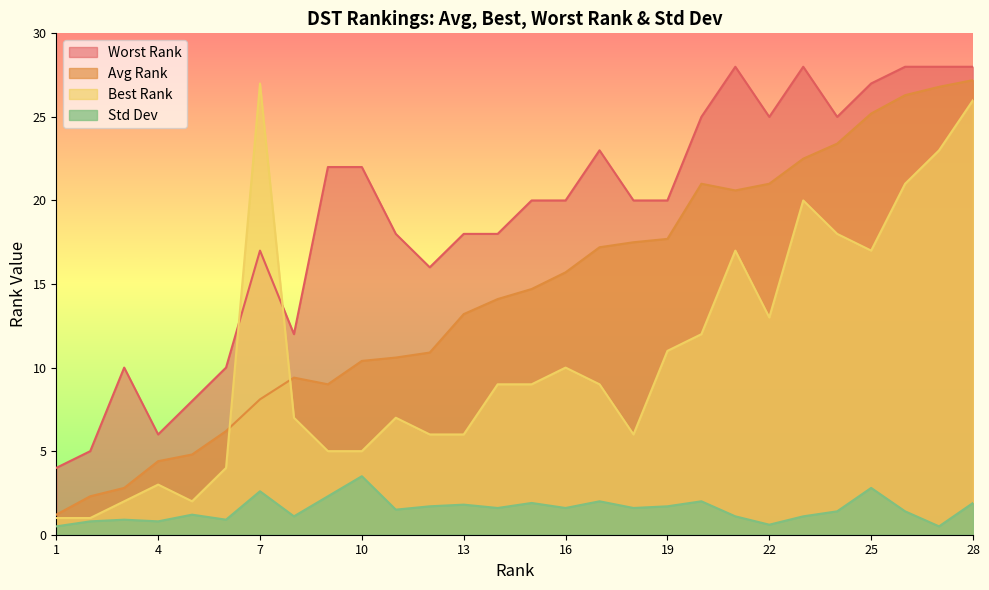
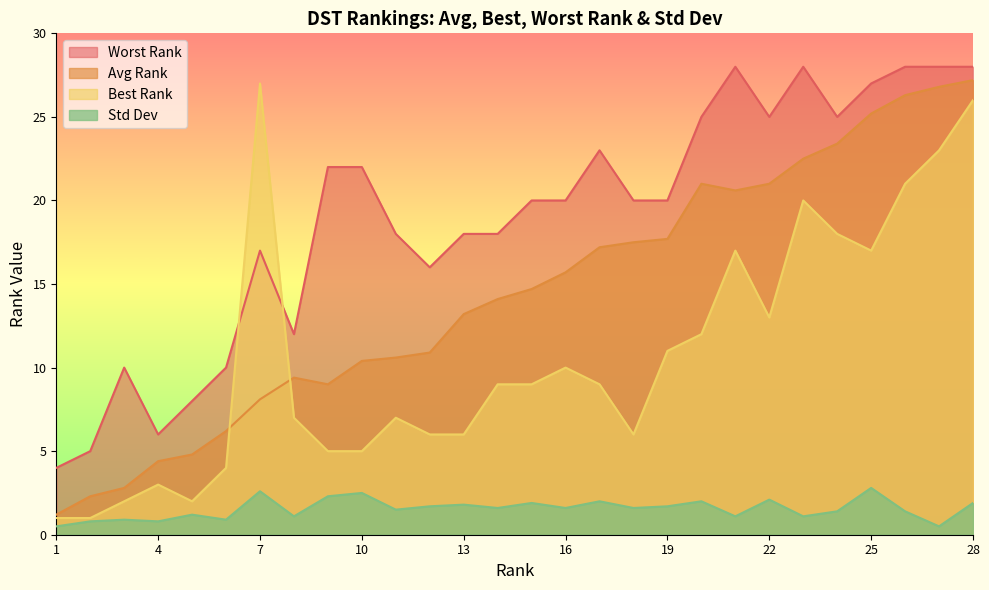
  {
    "Best Rank": {
      "1": 1.0,
      "4": 3.0,
      "7": 27.0,
      "10": 5.0,
      "13": 6.0,
      "16": 10.0,
      "19": 11.0,
      "22": 13.0,
      "25": 17.0,
      "28": 26.0
    },
    "Std Dev": {
      "1": 0.5,
      "4": 0.8,
      "7": 2.6,
-     "10": 3.5,
+     "10": 2.5,
      "13": 1.8,
      "16": 1.6,
      "19": 1.7,
-     "22": 0.6,
+     "22": 2.1,
      "25": 2.8,
      "28": 1.9
    }
  }
